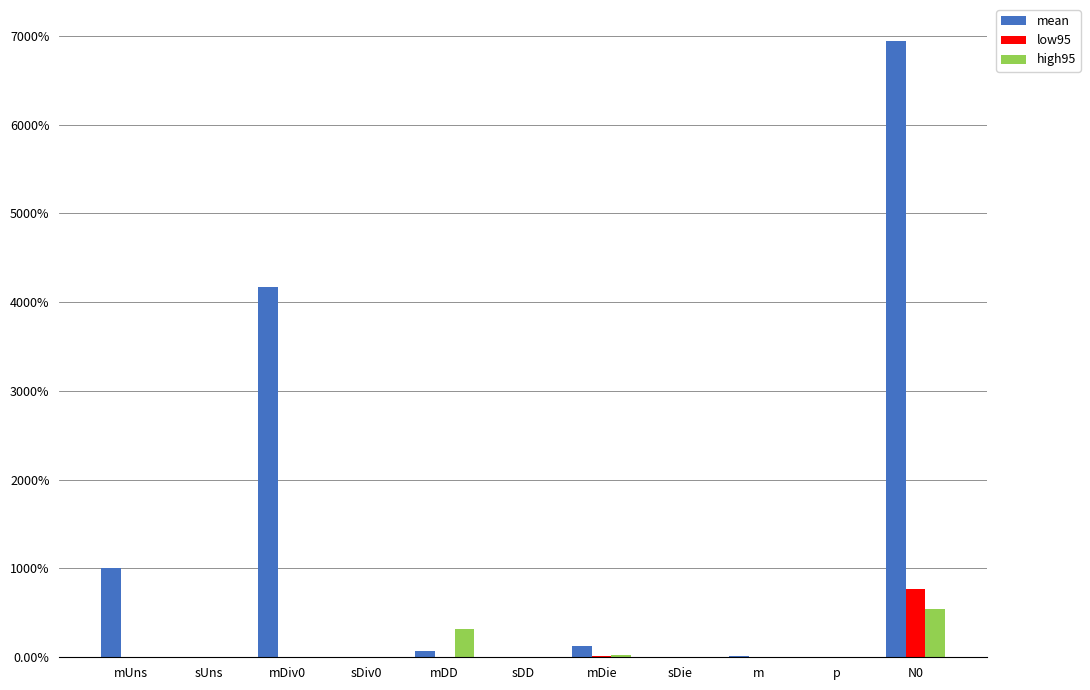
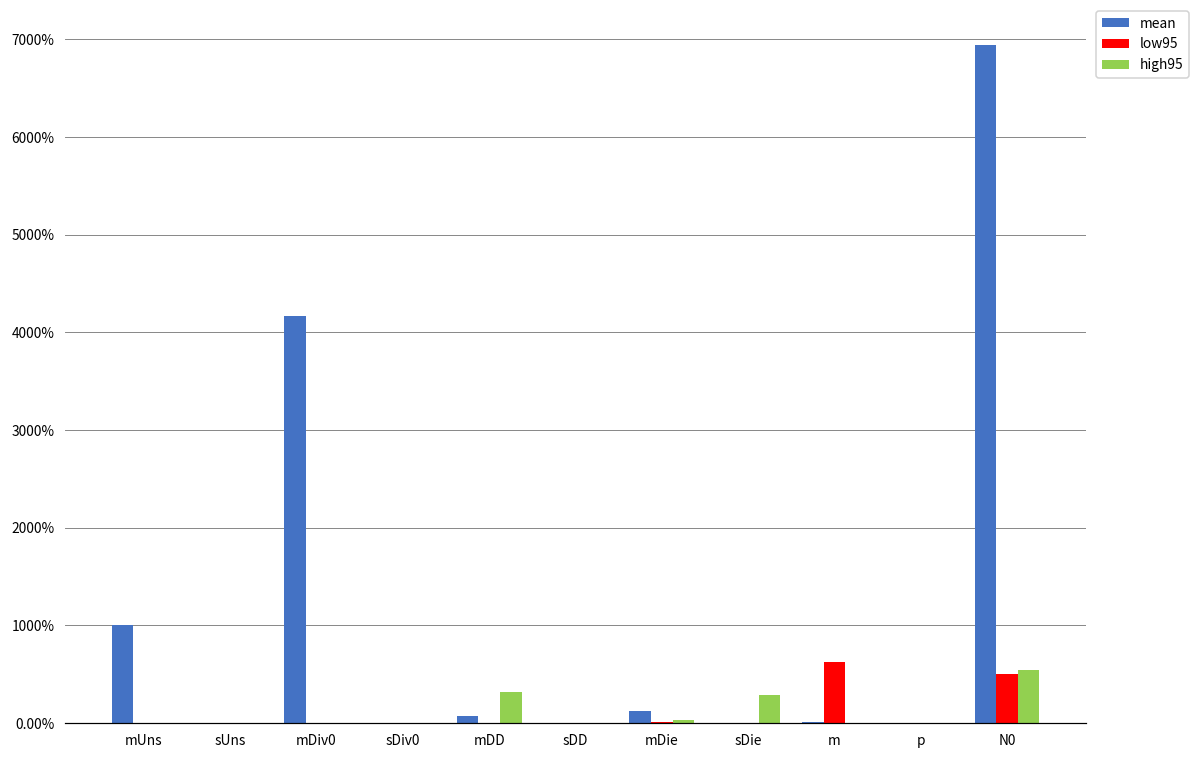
  {
    "mean": {
      "mUns": "1000%",
      "mDiv0": "4200%",
      "mDD": "100%",
      "mDie": "100%",
      "N0": "6900%"
    },
    "low95": {
      "mUns": "0%",
-     "m": "0%",
+     "m": "600%",
      "p": "0%",
-     "N0": "800%"
+     "N0": "500%"
    },
    "high95": {
      "mUns": "0%",
      "mDD": "300%",
      "mDie": "0%",
-     "sDie": "0%",
+     "sDie": "300%",
      "p": "0%",
      "N0": "500%"
    }
  }
